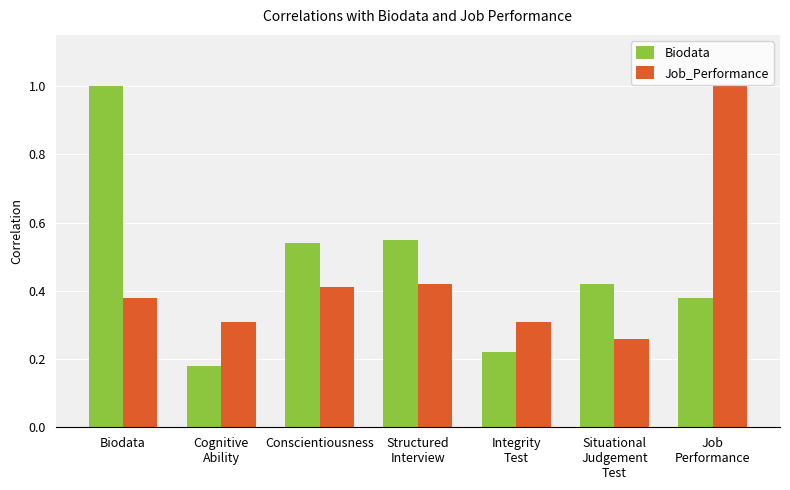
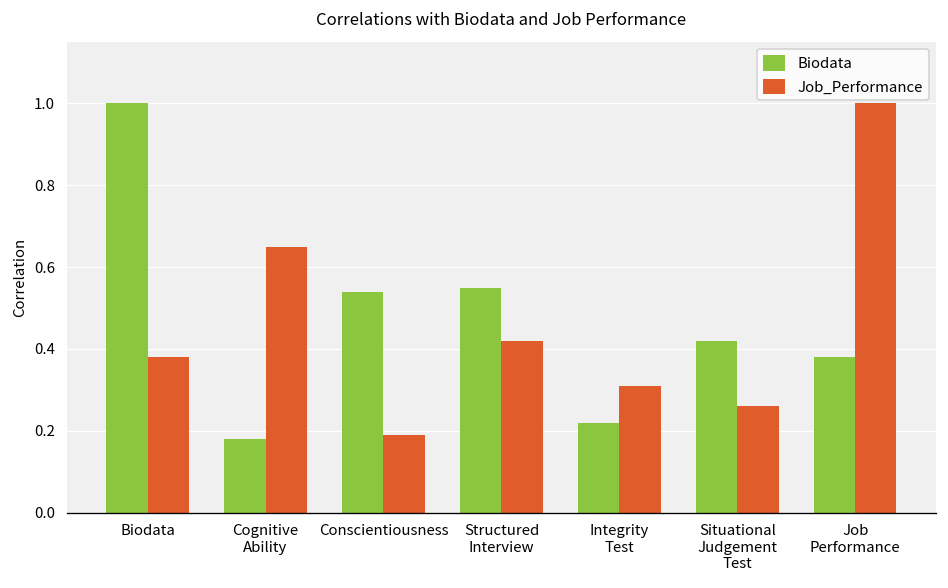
  {
    "Biodata": {
      "Biodata": 1.00,
      "Cognitive Ability": 0.18,
      "Conscientiousness": 0.54,
      "Structured Interview": 0.55,
      "Integrity Test": 0.22,
      "Situational Judgement Test": 0.42,
      "Job Performance": 0.38
    },
    "Job_Performance": {
      "Biodata": 0.38,
-     "Cognitive Ability": 0.31,
-     "Conscientiousness": 0.41,
+     "Cognitive Ability": 0.65,
+     "Conscientiousness": 0.19,
      "Structured Interview": 0.42,
      "Integrity Test": 0.31,
      "Situational Judgement Test": 0.26,
      "Job Performance": 1.00
    }
  }
